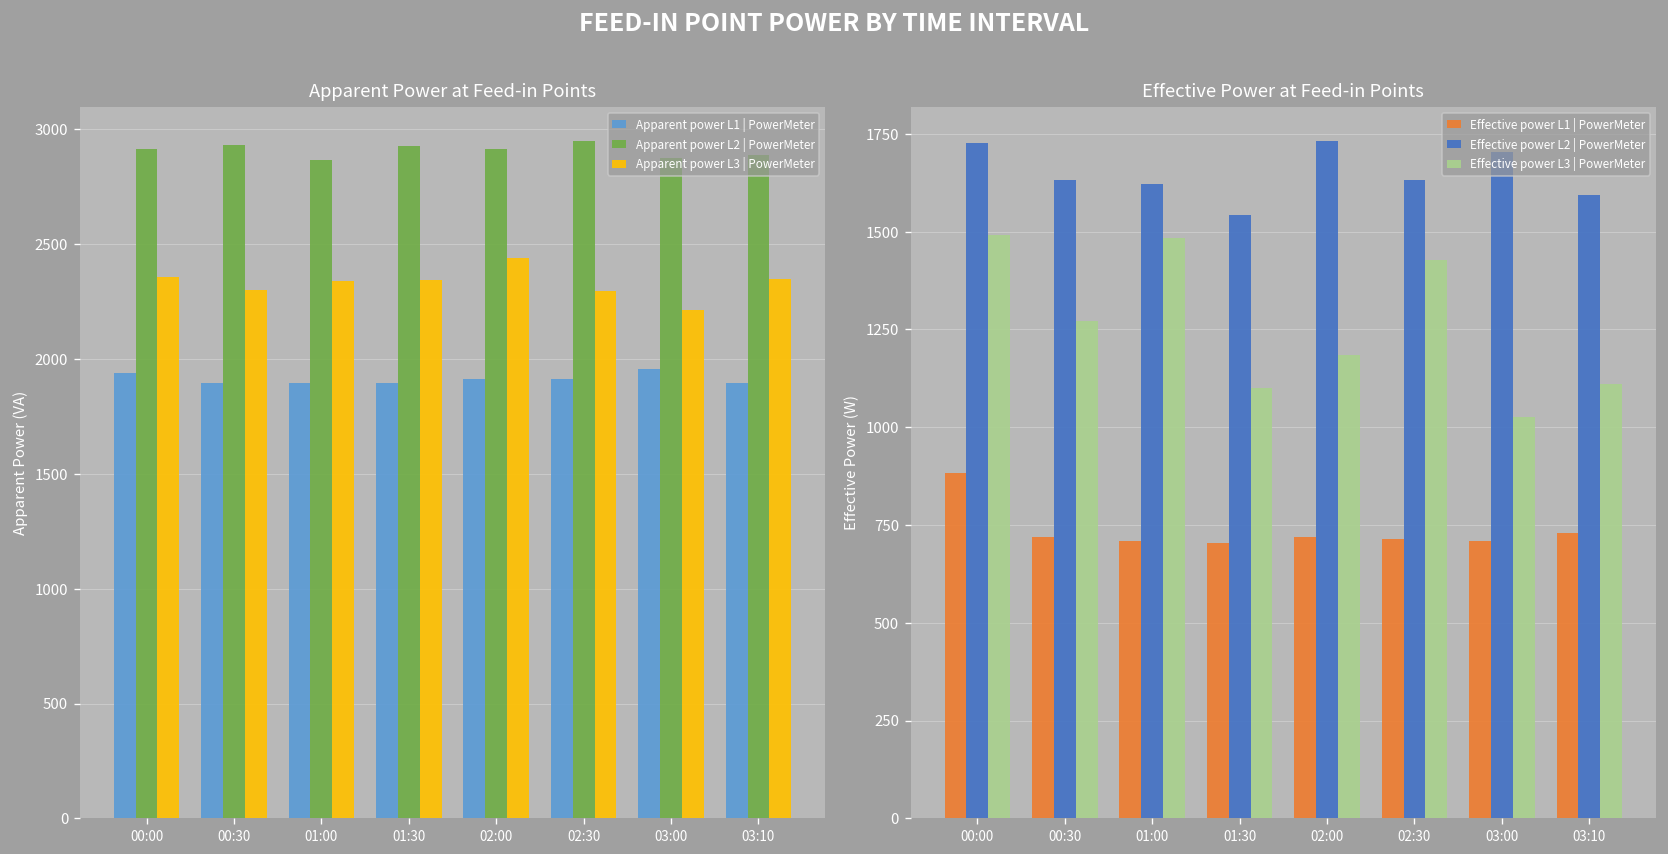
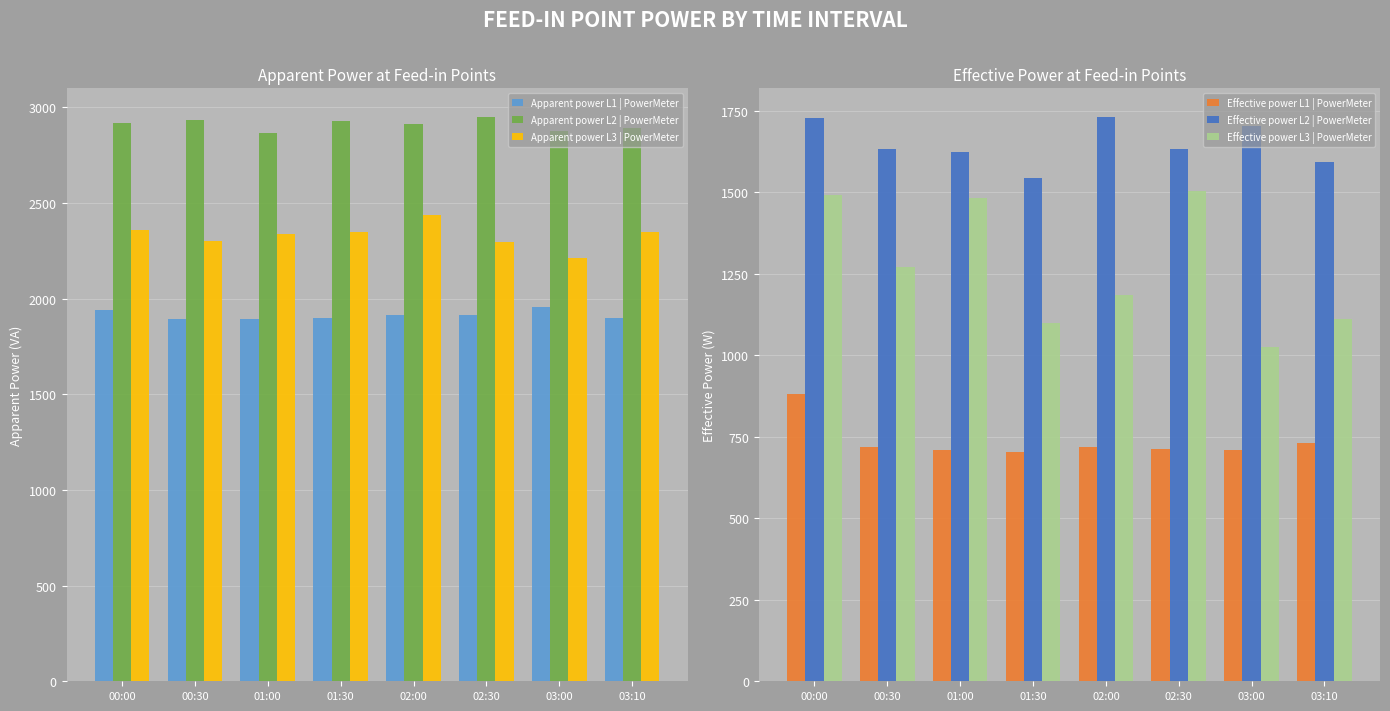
  {
    "Apparent Power at Feed-in Points": {
      "Apparent power L1 | PowerMeter": {
        "00:00": 1940,
        "00:30": 1890,
        "01:00": 1890,
        "01:30": 1900,
        "02:00": 1910,
        "02:30": 1920,
        "03:00": 1960,
        "03:10": 1900
      },
      "Apparent power L2 | PowerMeter": {
        "00:00": 2920,
        "00:30": 2930,
        "01:00": 2870,
        "01:30": 2930,
        "02:00": 2910,
        "02:30": 2950
      },
      "Apparent power L3 | PowerMeter": {
        "00:00": 2360,
        "00:30": 2300,
        "01:00": 2340,
        "01:30": 2350,
        "02:00": 2440,
        "02:30": 2300,
        "03:00": 2210,
        "03:10": 2350
      }
    },
    "Effective Power at Feed-in Points": {
      "Effective power L1 | PowerMeter": {
        "00:00": 880,
        "00:30": 720,
        "01:00": 710,
        "01:30": 700,
        "02:00": 720,
        "02:30": 710,
        "03:00": 710,
        "03:10": 730
      },
      "Effective power L2 | PowerMeter": {
        "00:00": 1730,
        "00:30": 1630,
        "01:00": 1620,
        "01:30": 1540,
        "02:00": 1730,
        "02:30": 1630,
        "03:10": 1590
      },
      "Effective power L3 | PowerMeter": {
        "00:00": 1490,
        "00:30": 1270,
        "01:00": 1480,
        "01:30": 1100,
        "02:00": 1180,
-       "02:30": 1430,
+       "02:30": 1500,
        "03:00": 1030,
        "03:10": 1110
      }
    }
  }
